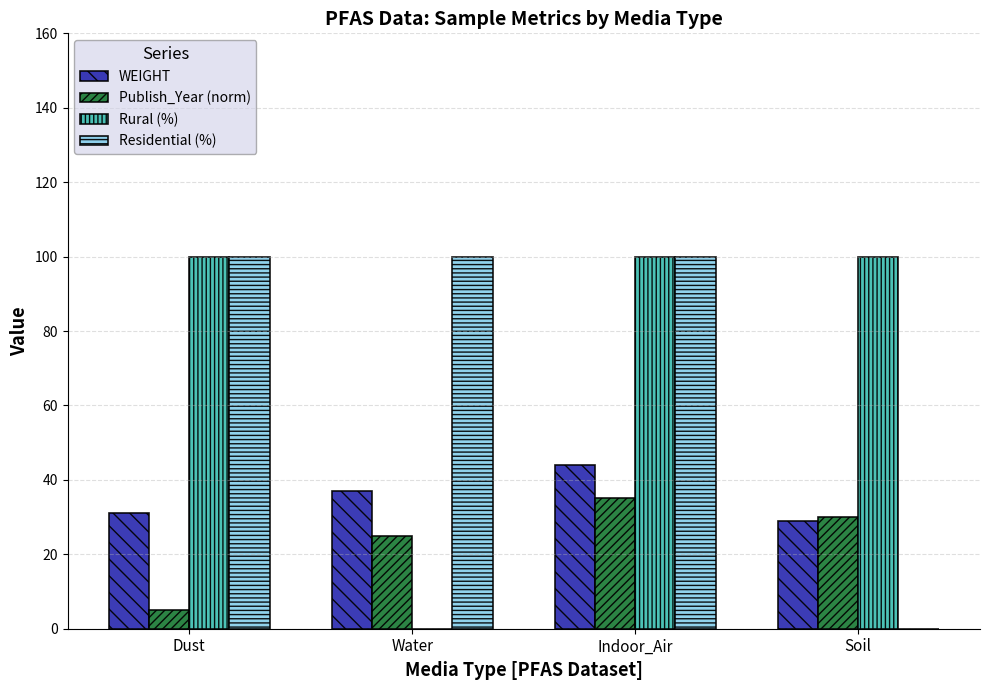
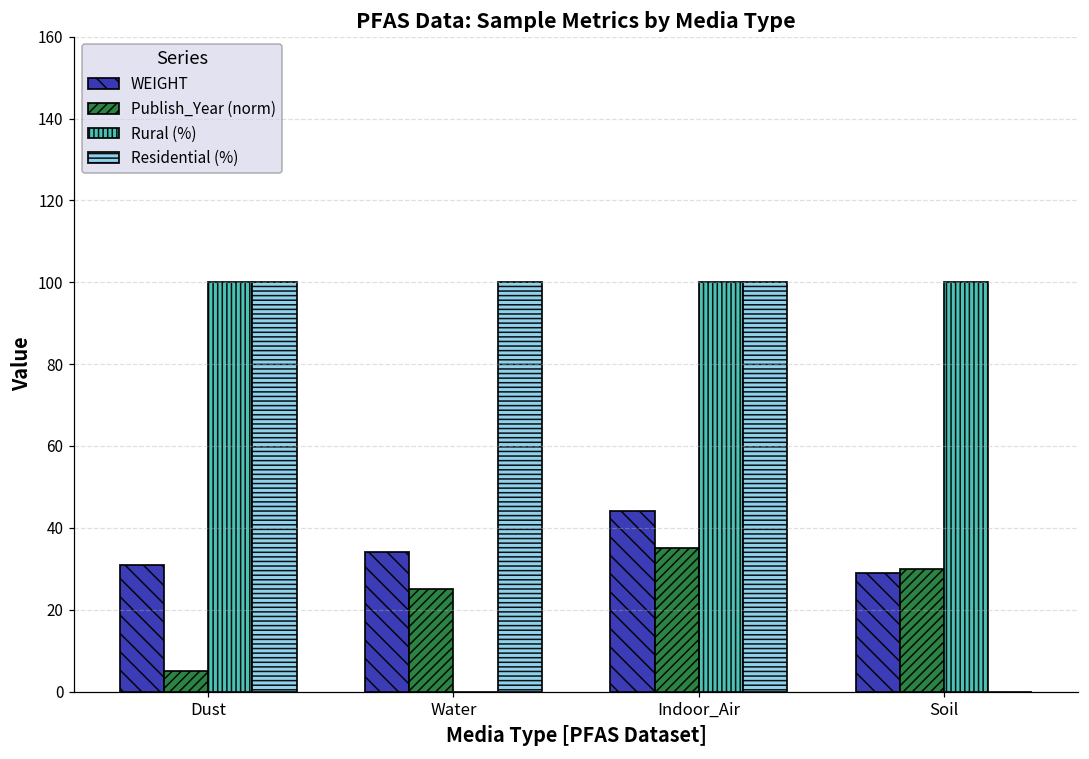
  {
    "WEIGHT": {
      "Dust": 31,
-     "Water": 37,
+     "Water": 34,
      "Indoor_Air": 44,
      "Soil": 29
    },
    "Publish_Year (norm)": {
      "Dust": 5,
      "Water": 25,
      "Indoor_Air": 35,
      "Soil": 30
    },
    "Rural (%)": {
      "Dust": 100,
      "Water": 0,
      "Indoor_Air": 100,
      "Soil": 100
    },
    "Residential (%)": {
      "Dust": 100,
      "Water": 100,
      "Indoor_Air": 100,
      "Soil": 0
    }
  }
